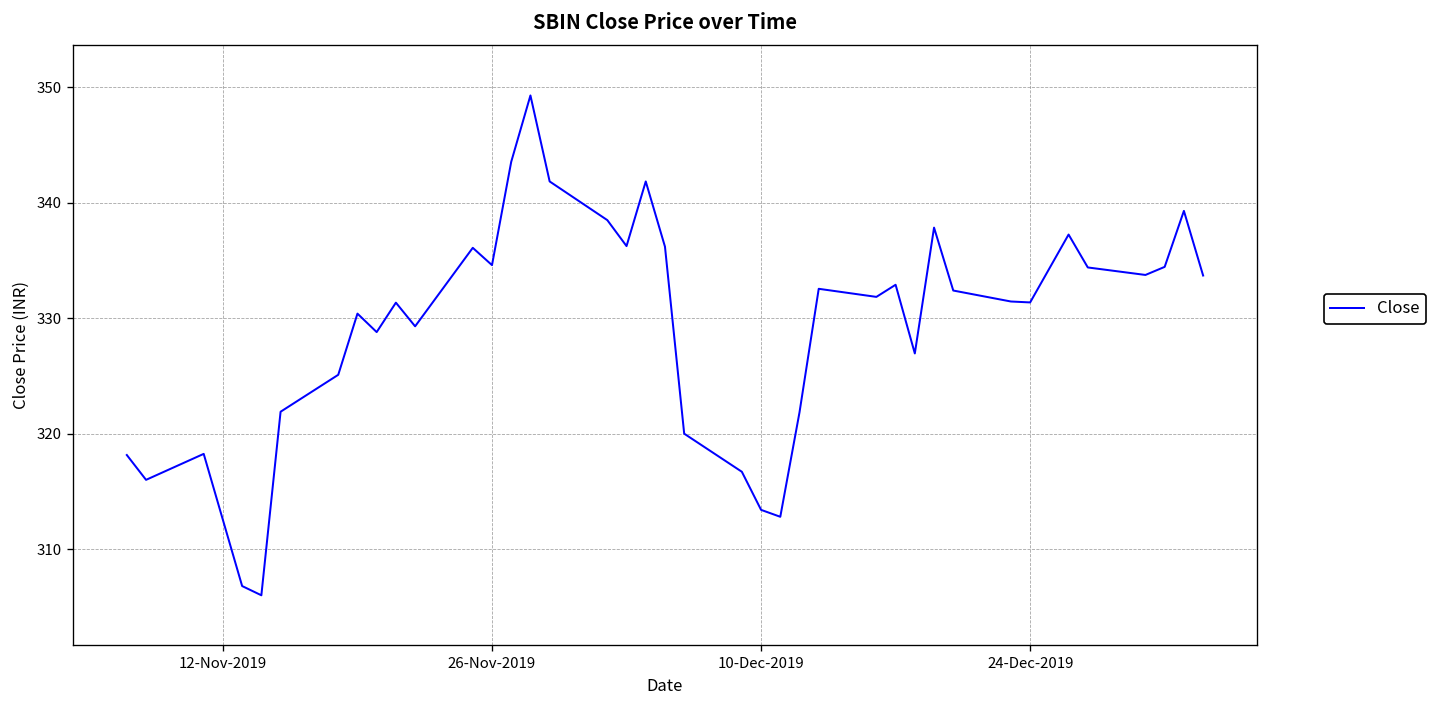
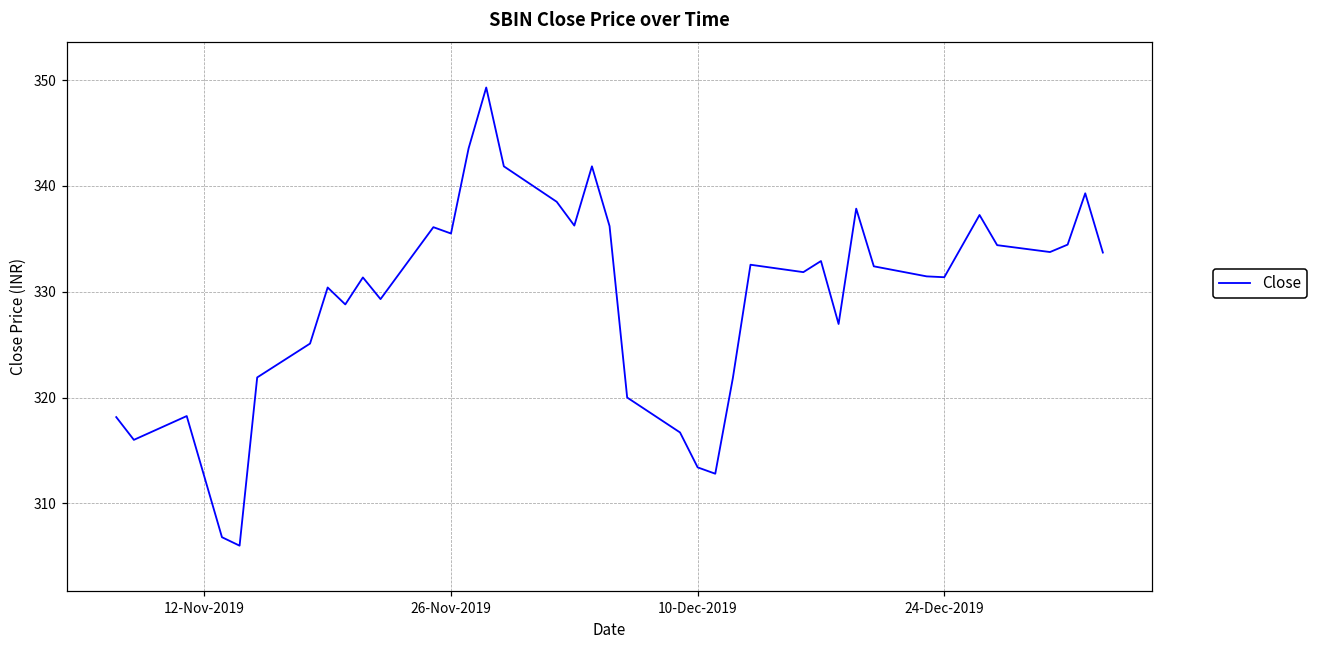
  {
-   "26-Nov-2019": 335,
+   "26-Nov-2019": 336,
    "10-Dec-2019": 313,
    "24-Dec-2019": 331
  }
